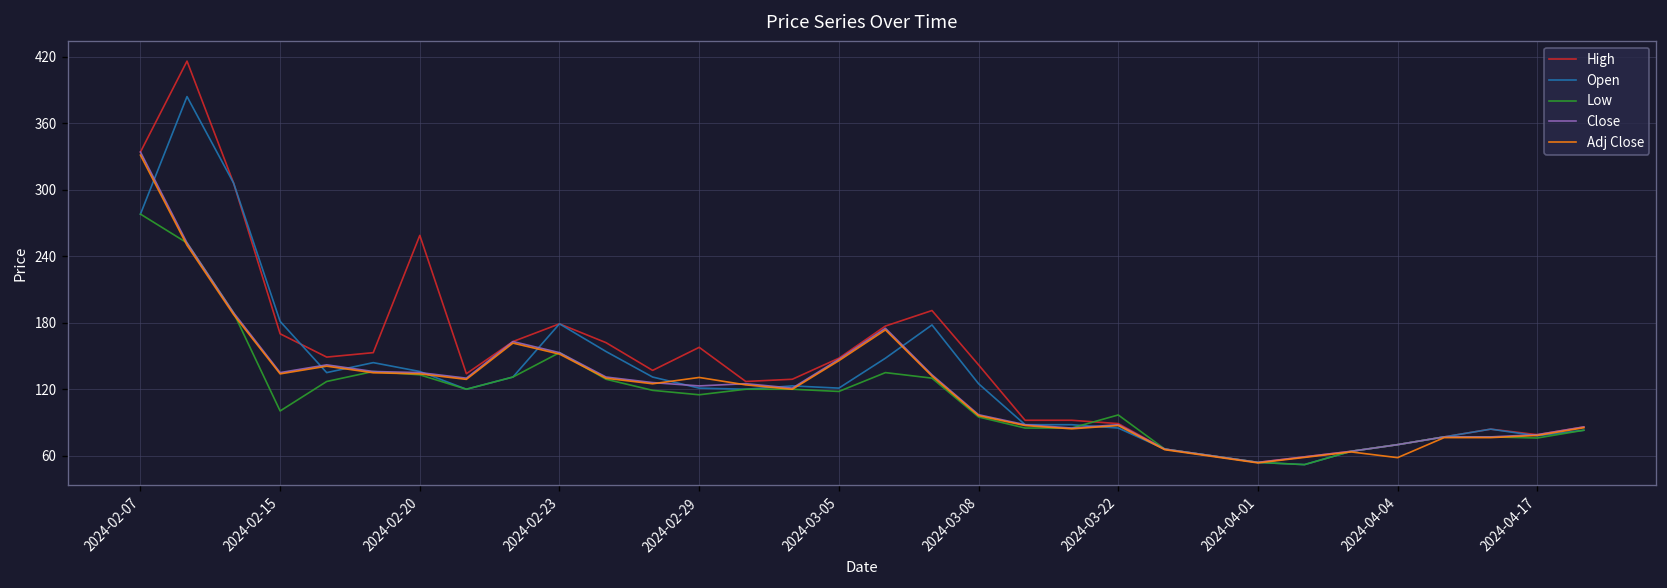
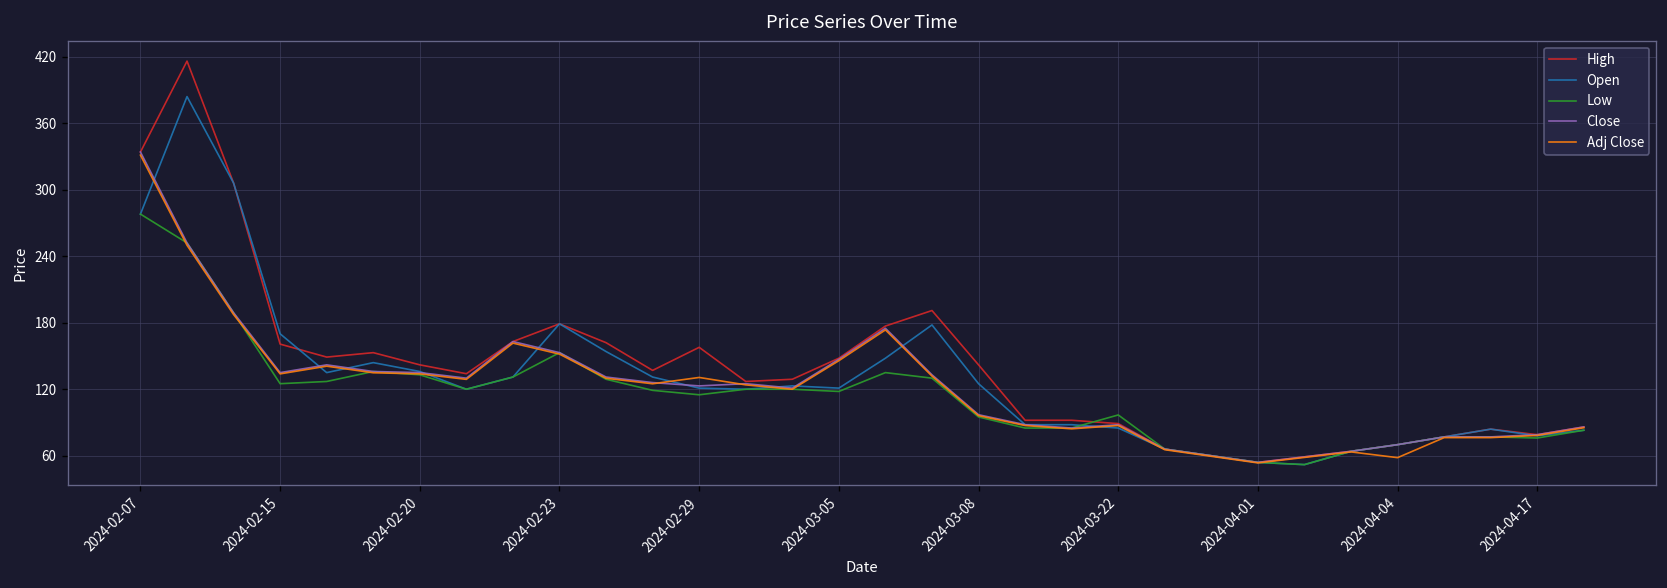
  {
    "High": {
-     "2024-02-15": 170,
-     "2024-02-20": 260,
+     "2024-02-15": 160,
+     "2024-02-20": 140,
      "2024-02-29": 160,
      "2024-03-08": 140
    },
    "Open": {
-     "2024-02-15": 180,
+     "2024-02-15": 170,
      "2024-03-05": 120,
      "2024-03-08": 130
    },
    "Low": {
-     "2024-02-15": 100,
+     "2024-02-15": 130,
      "2024-02-29": 120,
      "2024-03-05": 120,
      "2024-03-22": 100
    },
    "Adj Close": {
      "2024-02-07": 330,
      "2024-02-29": 130,
      "2024-04-04": 60
    }
  }
